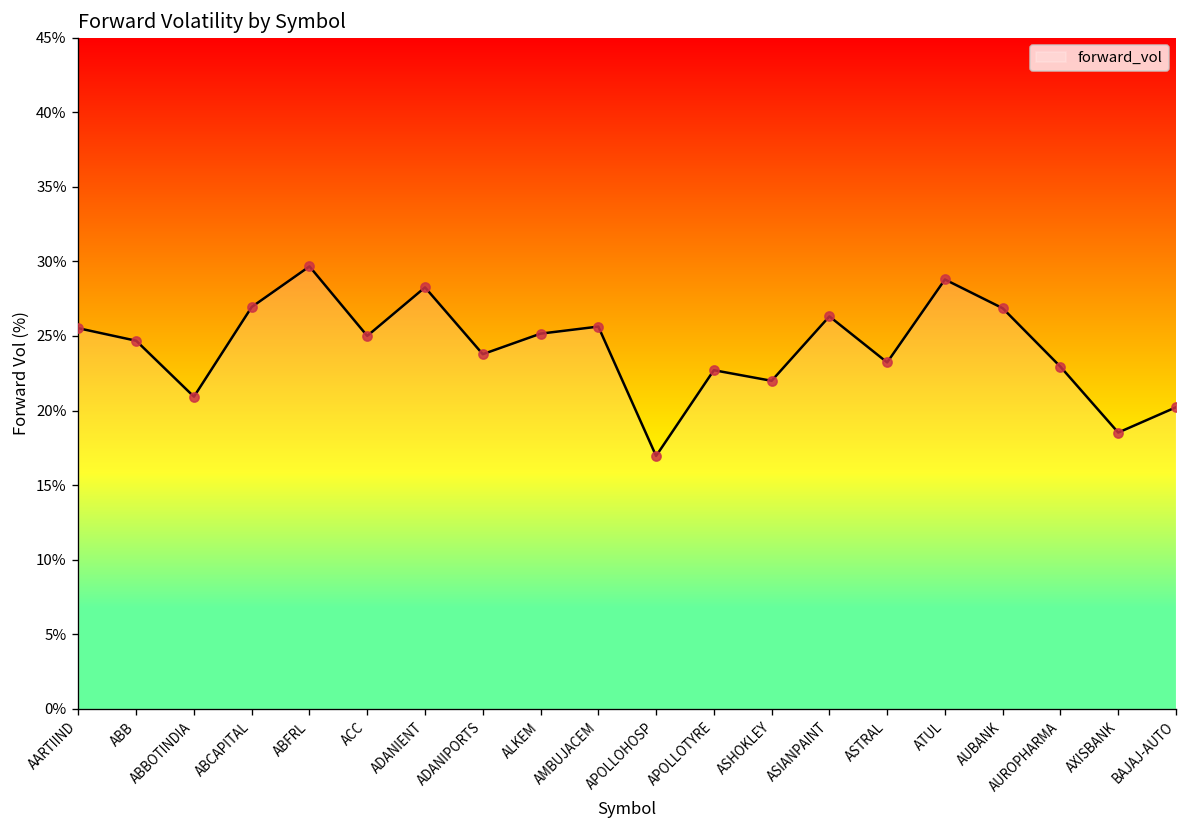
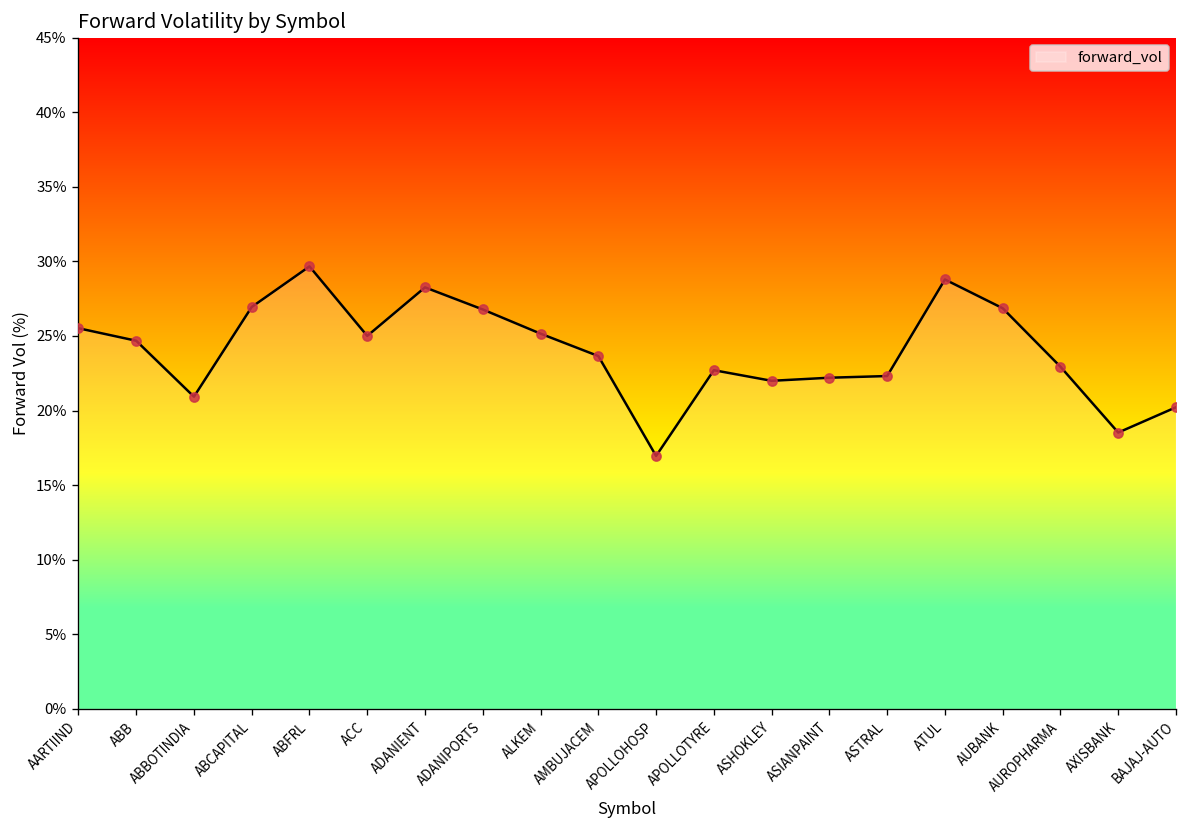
  {
    "AARTIIND": "25.5%",
    "ABB": "24.7%",
    "ABBOTINDIA": "20.9%",
    "ABCAPITAL": "26.9%",
    "ABFRL": "29.7%",
    "ACC": "25.0%",
    "ADANIENT": "28.3%",
-   "ADANIPORTS": "23.8%",
+   "ADANIPORTS": "26.8%",
    "ALKEM": "25.2%",
-   "AMBUJACEM": "25.6%",
+   "AMBUJACEM": "23.7%",
    "APOLLOHOSP": "17.0%",
    "APOLLOTYRE": "22.7%",
    "ASHOKLEY": "22.0%",
-   "ASIANPAINT": "26.3%",
-   "ASTRAL": "23.2%",
+   "ASIANPAINT": "22.2%",
+   "ASTRAL": "22.3%",
    "ATUL": "28.8%",
    "AUBANK": "26.9%",
    "AUROPHARMA": "22.9%",
    "AXISBANK": "18.5%",
    "BAJAJ-AUTO": "20.2%"
  }
